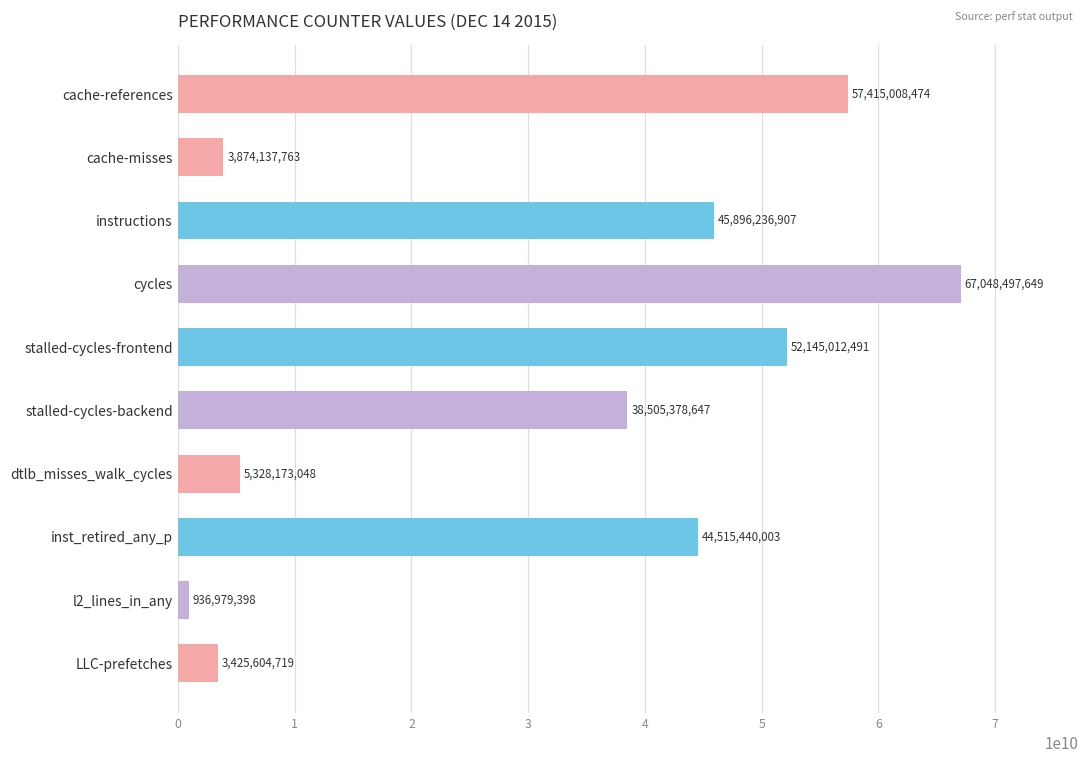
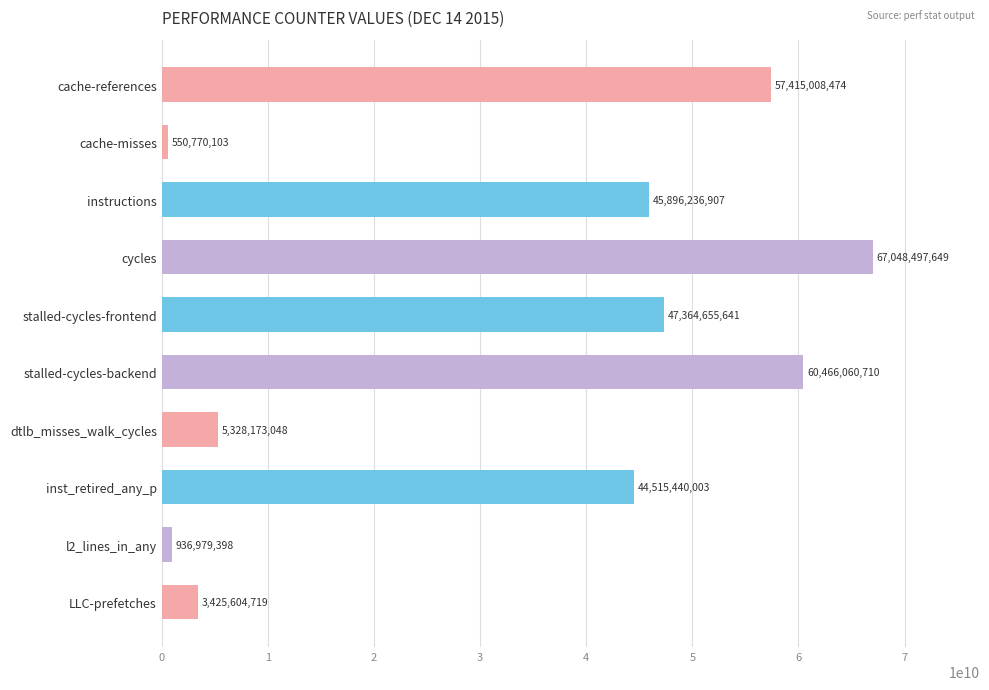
  {
    "cache-references": "57,415,008,474",
-   "cache-misses": "3,874,137,763",
+   "cache-misses": "550,770,103",
    "instructions": "45,896,236,907",
    "cycles": "67,048,497,649",
-   "stalled-cycles-frontend": "52,145,012,491",
-   "stalled-cycles-backend": "38,505,378,647",
+   "stalled-cycles-frontend": "47,364,655,641",
+   "stalled-cycles-backend": "60,466,060,710",
    "dtlb_misses_walk_cycles": "5,328,173,048",
    "inst_retired_any_p": "44,515,440,003",
    "l2_lines_in_any": "936,979,398",
    "LLC-prefetches": "3,425,604,719"
  }
